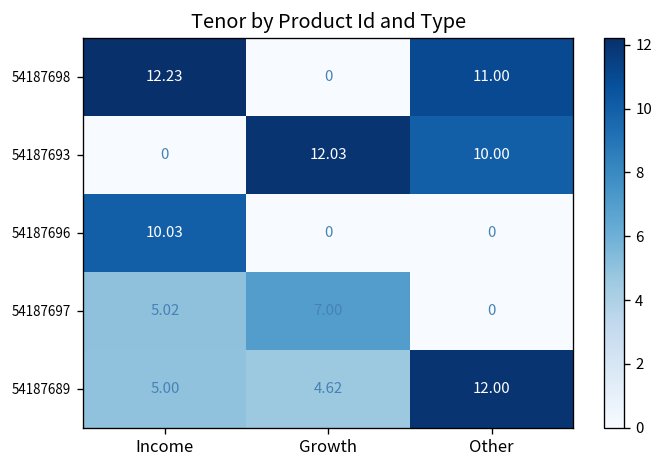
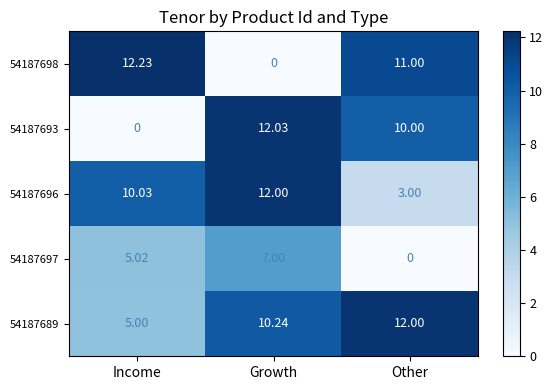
  {
    "54187698": {
      "Income": 12.23,
      "Growth": 0,
      "Other": 11.00
    },
    "54187693": {
      "Income": 0,
      "Growth": 12.03,
      "Other": 10.00
    },
    "54187696": {
      "Income": 10.03,
-     "Growth": 0,
-     "Other": 0
+     "Growth": 12.00,
+     "Other": 3.00
    },
    "54187697": {
      "Income": 5.02,
      "Other": 0
    },
    "54187689": {
      "Income": 5.00,
-     "Growth": 4.62,
+     "Growth": 10.24,
      "Other": 12.00
    }
  }
